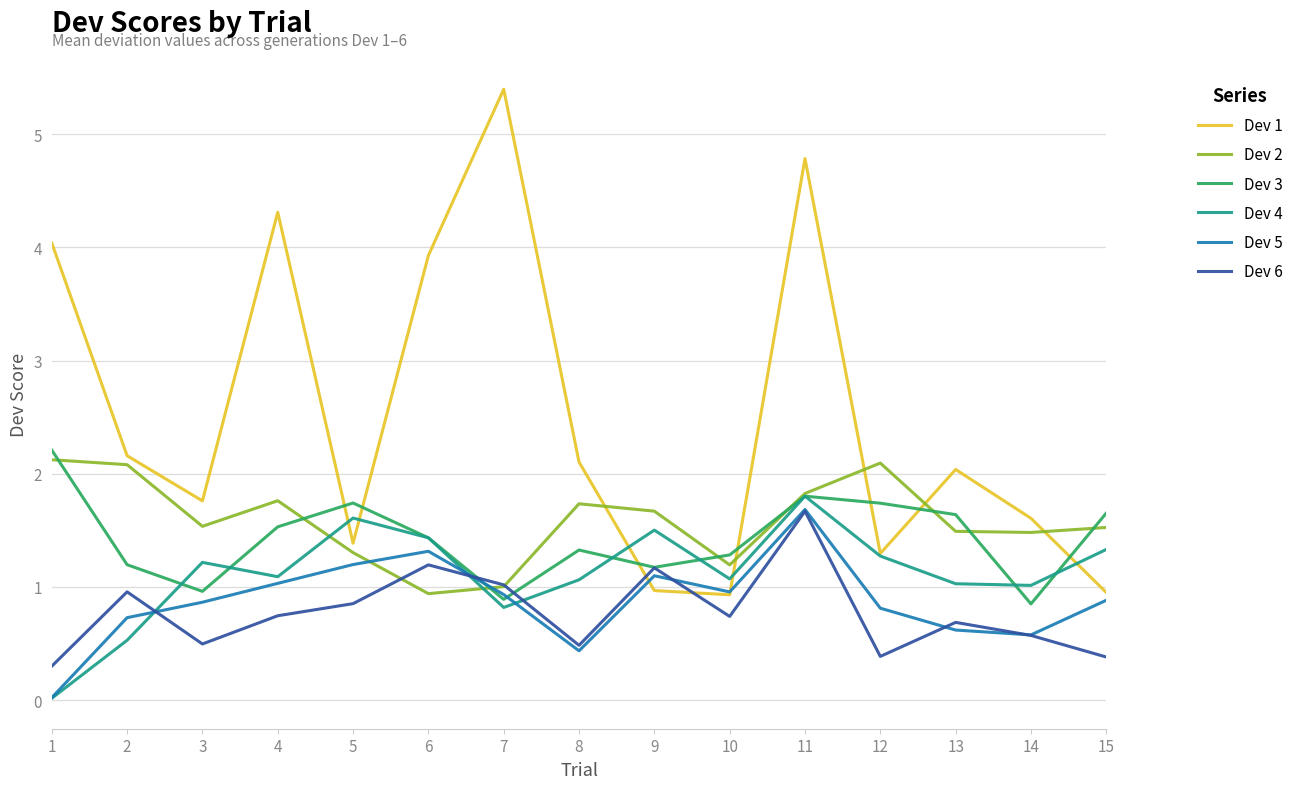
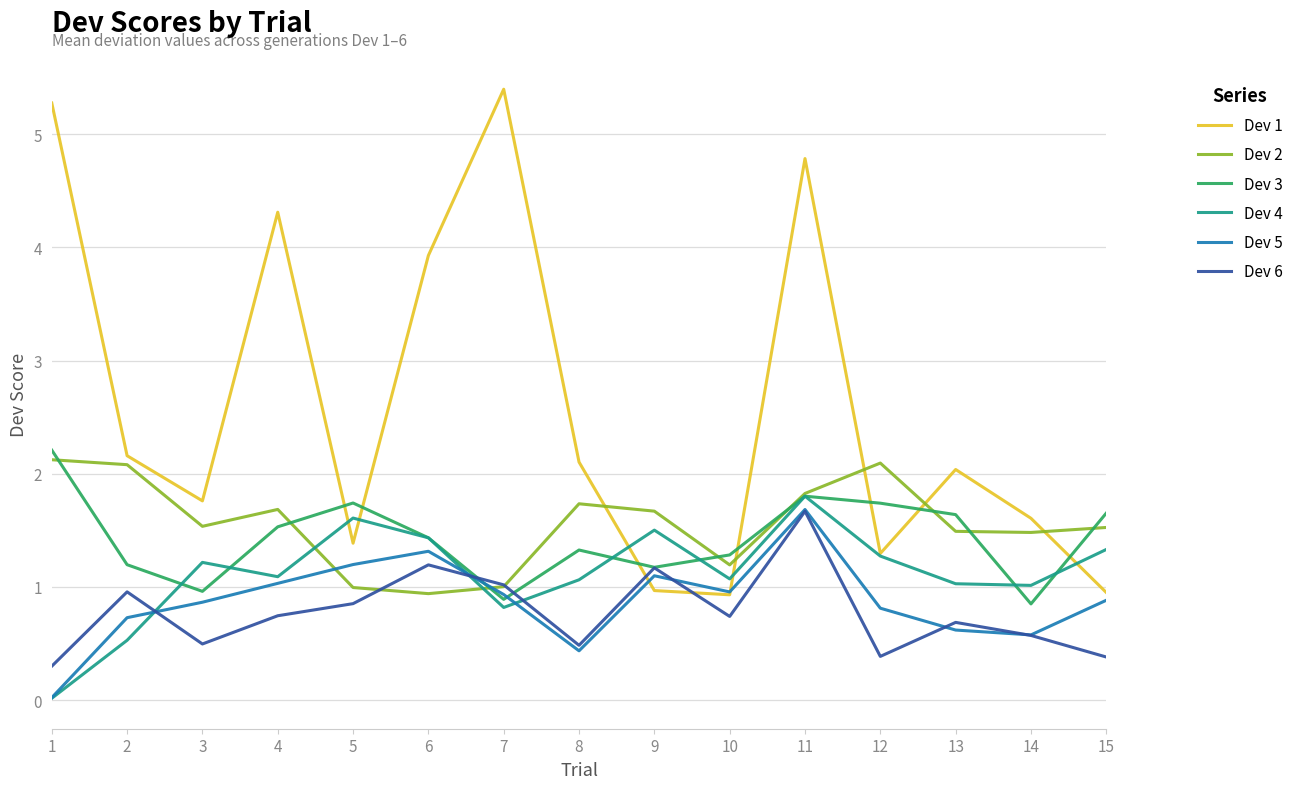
  {
    "Dev 1": {
-     "1": 4.04,
+     "1": 5.28,
      "2": 2.16,
      "3": 1.76,
      "4": 4.31,
      "5": 1.39,
      "6": 3.93,
      "7": 5.40,
      "8": 2.10,
      "9": 0.97,
      "10": 0.93,
      "11": 4.79,
      "12": 1.30,
      "13": 2.04,
      "14": 1.61,
      "15": 0.95
    },
    "Dev 2": {
      "1": 2.12,
      "2": 2.08,
      "3": 1.54,
-     "4": 1.76,
-     "5": 1.30,
+     "4": 1.68,
+     "5": 0.99,
      "6": 0.94,
      "8": 1.73,
      "9": 1.67,
      "10": 1.19,
      "11": 1.83,
      "12": 2.09,
      "13": 1.49,
      "14": 1.48,
      "15": 1.53
    }
  }
